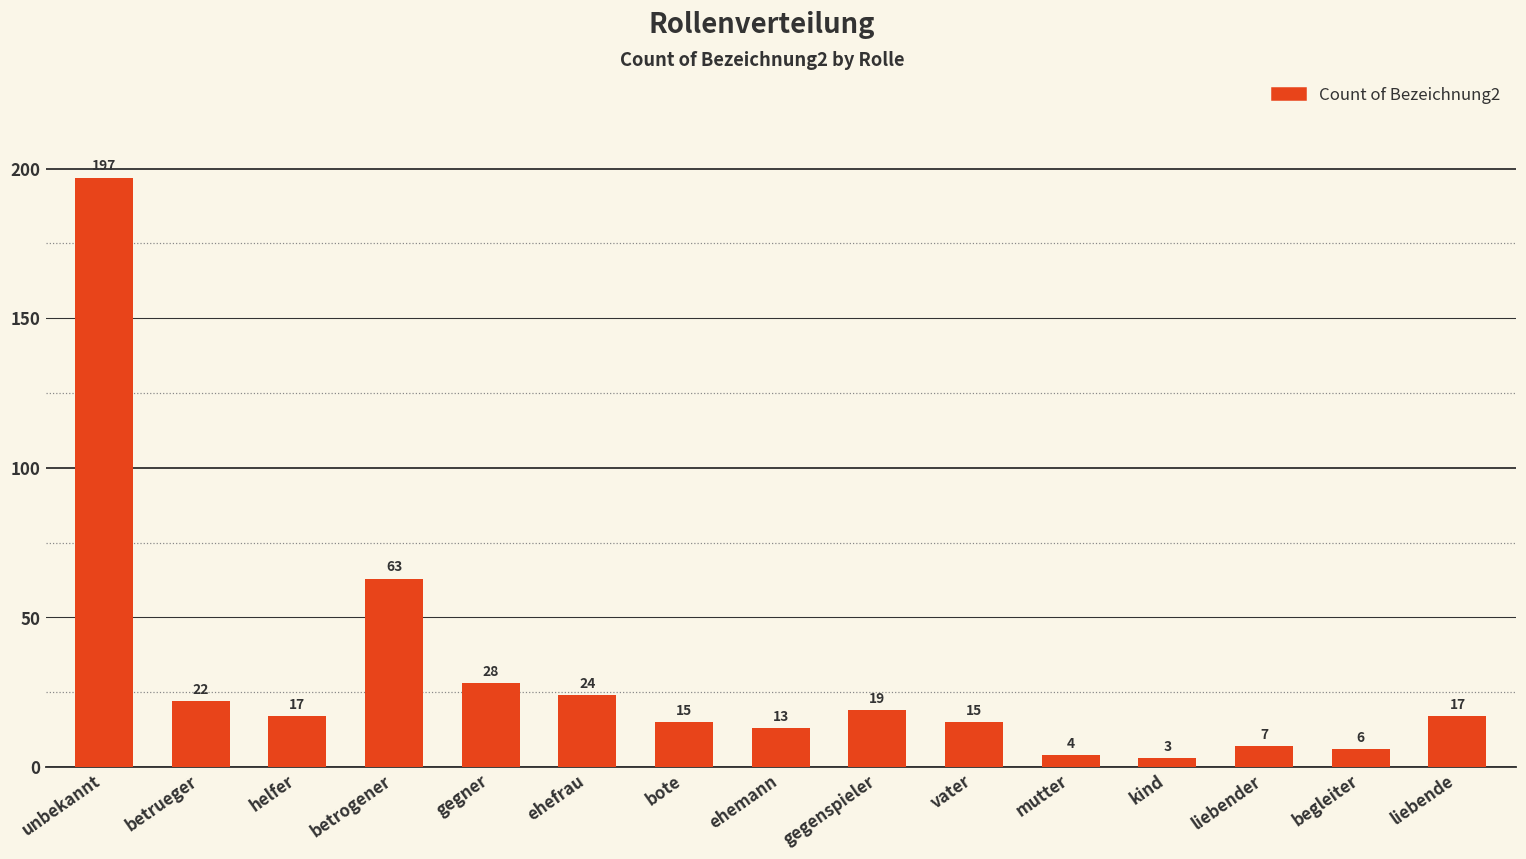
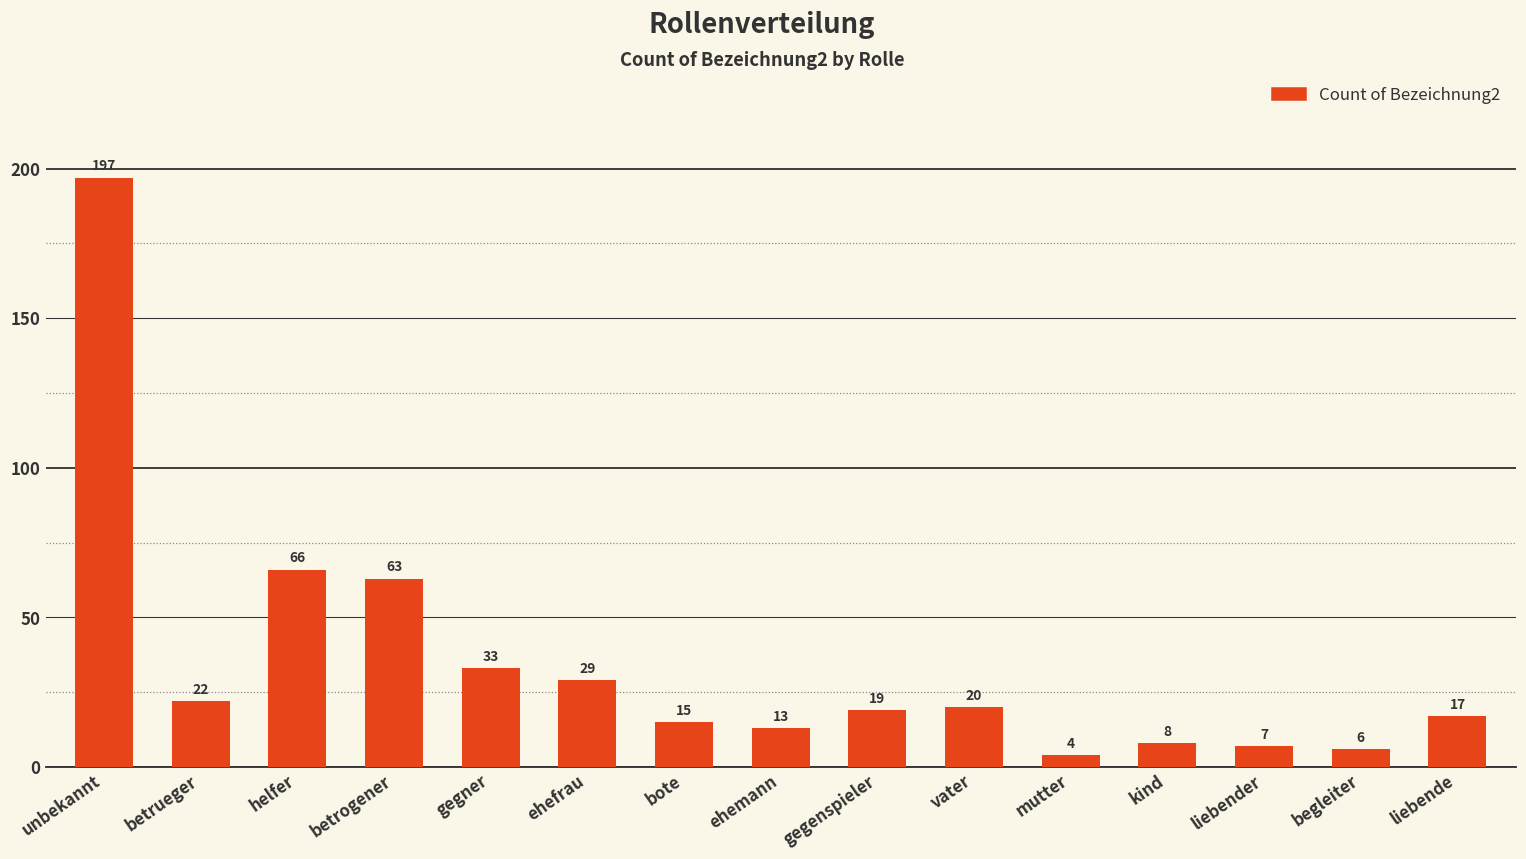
  {
    "unbekannt": 197,
    "betrueger": 22,
-   "helfer": 17,
+   "helfer": 66,
    "betrogener": 63,
-   "gegner": 28,
-   "ehefrau": 24,
+   "gegner": 33,
+   "ehefrau": 29,
    "bote": 15,
    "ehemann": 13,
    "gegenspieler": 19,
-   "vater": 15,
+   "vater": 20,
    "mutter": 4,
-   "kind": 3,
+   "kind": 8,
    "liebender": 7,
    "begleiter": 6,
    "liebende": 17
  }
